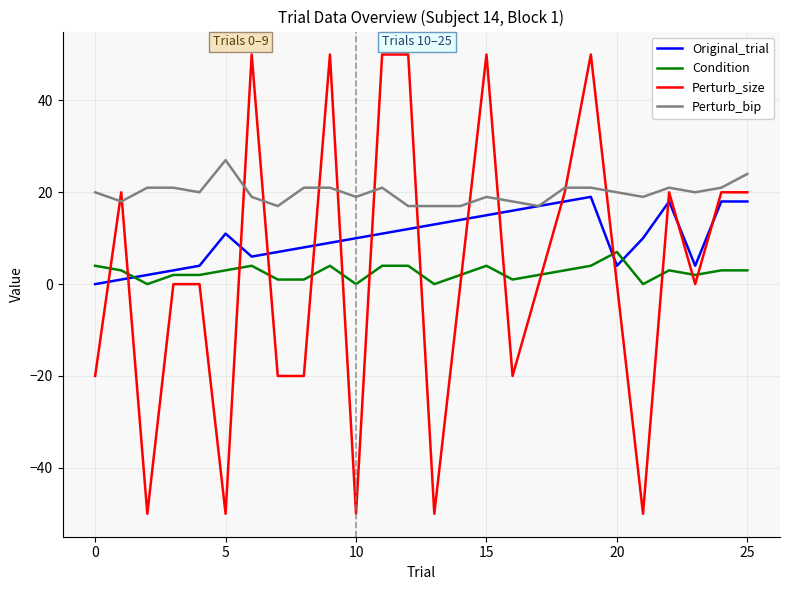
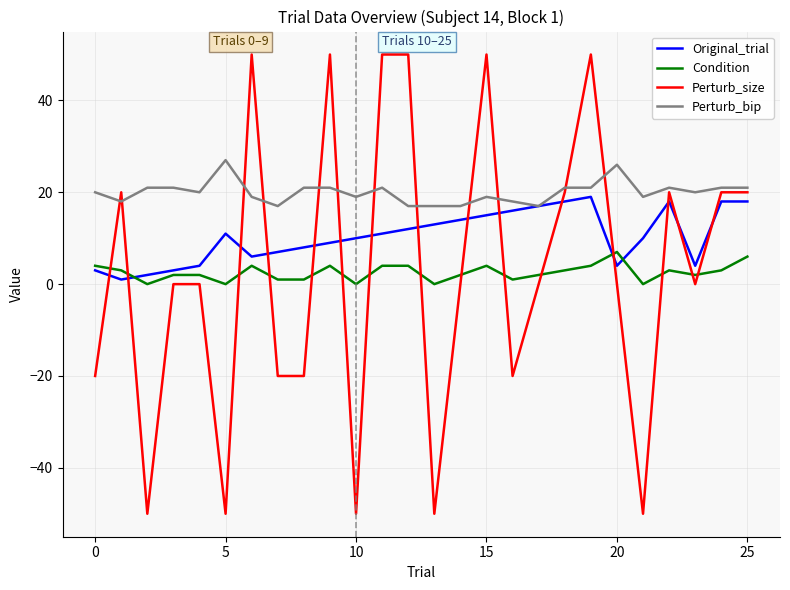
  {
    "Original_trial": {
-     "0": 0,
+     "0": 3,
      "5": 11,
      "10": 10,
      "15": 15,
      "20": 4,
      "25": 18
    },
    "Condition": {
      "0": 4,
-     "5": 3,
+     "5": 0,
      "10": 0,
      "15": 4,
      "20": 7,
-     "25": 3
+     "25": 6
    },
    "Perturb_size": {
      "0": -20,
      "5": -50,
      "10": -50,
      "15": 50,
      "20": 0,
      "25": 20
    },
    "Perturb_bip": {
      "0": 20,
      "5": 27,
      "10": 19,
      "15": 19,
-     "20": 20,
-     "25": 24
+     "20": 26,
+     "25": 21
    }
  }
